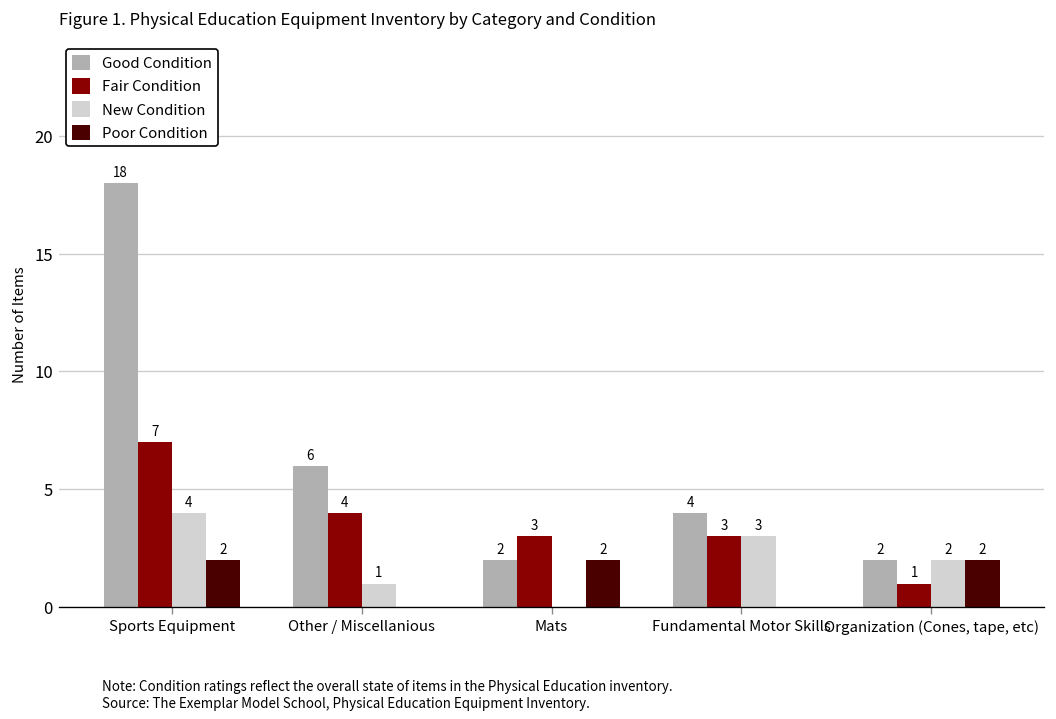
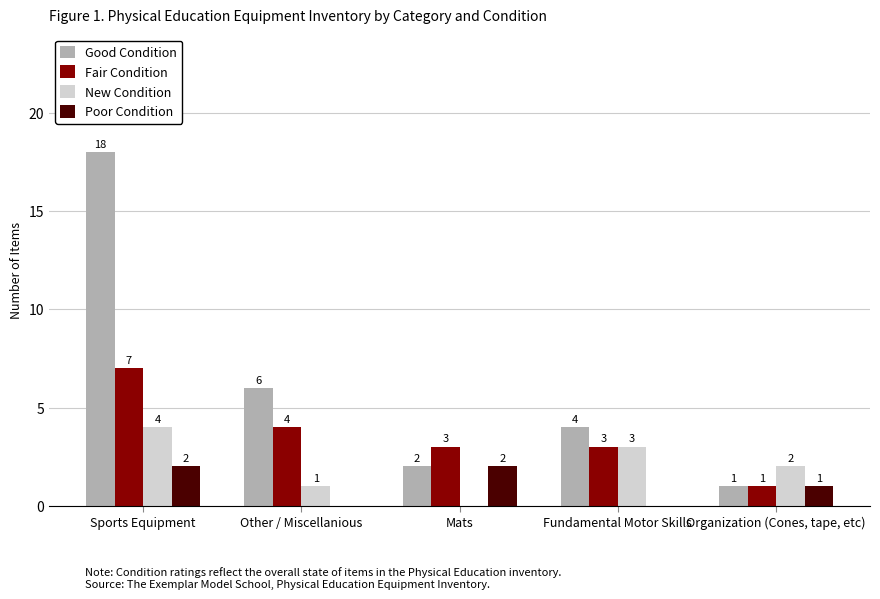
  {
    "Good Condition": {
      "Sports Equipment": 18,
      "Other / Miscellanious": 6,
      "Mats": 2,
      "Fundamental Motor Skills": 4,
-     "Organization (Cones, tape, etc)": 2
+     "Organization (Cones, tape, etc)": 1
    },
    "Fair Condition": {
      "Sports Equipment": 7,
      "Other / Miscellanious": 4,
      "Mats": 3,
      "Fundamental Motor Skills": 3,
      "Organization (Cones, tape, etc)": 1
    },
    "New Condition": {
      "Sports Equipment": 4,
      "Other / Miscellanious": 1,
      "Fundamental Motor Skills": 3,
      "Organization (Cones, tape, etc)": 2
    },
    "Poor Condition": {
      "Sports Equipment": 2,
      "Mats": 2,
-     "Organization (Cones, tape, etc)": 2
+     "Organization (Cones, tape, etc)": 1
    }
  }
